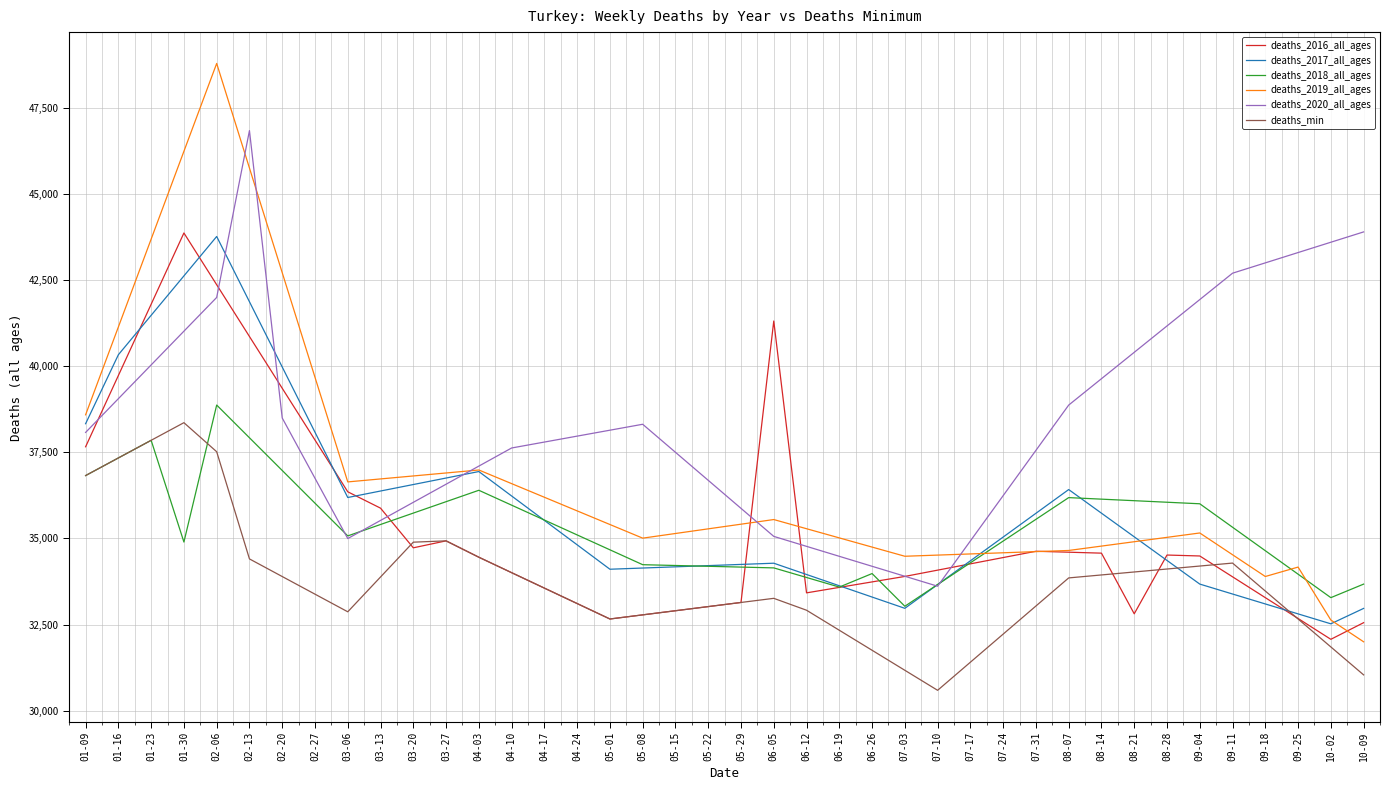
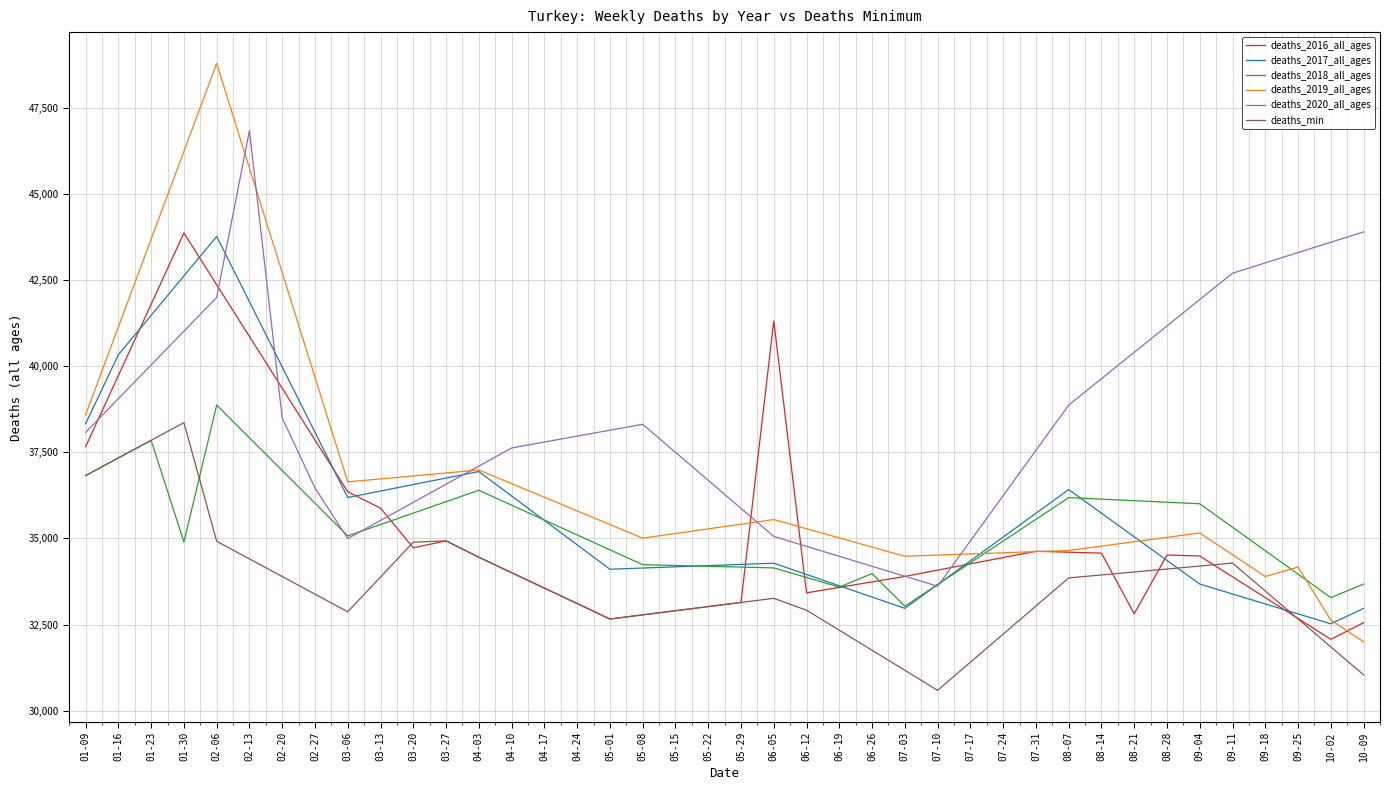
  {
    "deaths_2016_all_ages": {
      "01-09": "37,700",
      "01-16": "39,700",
      "01-23": "41,800",
      "01-30": "43,900",
      "02-06": "42,400",
      "02-13": "40,900",
      "02-20": "39,400",
      "02-27": "37,900",
      "03-06": "36,400",
      "03-13": "35,900",
      "03-20": "34,700",
      "06-05": "41,300",
      "06-12": "33,400",
      "06-26": "33,700",
      "07-10": "34,100",
      "07-24": "34,400",
      "08-14": "34,600",
      "08-21": "32,800",
      "08-28": "34,500",
      "09-04": "34,500",
      "09-11": "33,900",
      "09-18": "33,300",
      "10-02": "32,100",
      "10-09": "32,600"
    },
    "deaths_2017_all_ages": {
      "01-09": "38,300",
      "01-16": "40,300",
      "01-23": "41,500",
      "01-30": "42,600",
      "02-06": "43,800",
      "02-13": "41,900",
      "02-20": "40,000",
      "02-27": "38,100",
      "03-06": "36,200",
      "03-13": "36,400",
      "03-20": "36,600",
      "03-27": "36,800",
      "04-10": "36,200",
      "04-24": "34,800",
      "05-01": "34,100",
      "05-08": "34,100",
      "05-29": "34,200",
      "06-05": "34,300",
      "06-12": "34,000",
      "06-26": "33,300",
      "07-24": "35,000",
      "07-31": "35,700",
      "08-07": "36,400",
      "08-14": "35,700",
      "08-21": "35,000",
      "08-28": "34,400",
      "09-04": "33,700",
      "09-11": "33,400",
      "09-18": "33,100",
      "09-25": "32,800",
      "10-02": "32,500",
      "10-09": "33,000"
    },
    "deaths_2018_all_ages": {
      "01-30": "34,900",
      "02-06": "38,900",
      "02-13": "37,900",
      "02-20": "37,000",
      "02-27": "36,000",
      "03-06": "35,100",
      "03-13": "35,400",
      "03-20": "35,700",
      "03-27": "36,100",
      "04-03": "36,400",
      "04-10": "36,000",
      "04-24": "35,100",
      "05-01": "34,700",
      "05-08": "34,200",
      "05-29": "34,200",
      "06-05": "34,100",
      "06-12": "33,900",
      "06-26": "34,000",
      "07-24": "34,900",
      "07-31": "35,600",
      "08-07": "36,200",
      "08-14": "36,100",
      "08-21": "36,100",
      "08-28": "36,100",
      "09-04": "36,000",
      "09-11": "35,300",
      "09-18": "34,600",
      "09-25": "34,000",
      "10-02": "33,300",
      "10-09": "33,700"
    },
    "deaths_2019_all_ages": {
      "01-09": "38,600",
      "01-16": "41,100",
      "01-23": "43,700",
      "01-30": "46,200",
      "02-06": "48,800",
      "02-13": "45,800",
      "02-20": "42,700",
      "02-27": "39,700",
      "03-06": "36,600",
      "03-13": "36,700",
      "03-20": "36,800",
      "03-27": "36,900",
      "04-10": "36,600",
      "04-17": "36,200",
      "04-24": "35,800",
      "05-01": "35,400",
      "05-08": "35,000",
      "05-15": "35,100",
      "05-22": "35,300",
      "05-29": "35,400",
      "06-05": "35,500",
      "06-12": "35,300",
      "06-19": "35,000",
      "06-26": "34,700",
      "07-03": "34,500",
      "07-10": "34,500",
      "07-17": "34,600",
      "07-24": "34,600",
      "08-14": "34,800",
      "08-21": "34,900",
      "08-28": "35,000",
      "09-04": "35,200",
      "09-11": "34,500",
      "09-18": "33,900",
      "09-25": "34,200",
      "10-02": "32,600",
      "10-09": "32,000"
    },
    "deaths_2020_all_ages": {
      "01-09": "38,100",
      "01-16": "39,100",
      "01-23": "40,000",
      "01-30": "41,000",
      "02-06": "42,000",
      "02-13": "46,800",
      "02-20": "38,500",
-     "02-27": "36,700",
+     "02-27": "36,500",
      "03-06": "35,000",
      "03-13": "35,500",
      "03-20": "36,000",
      "03-27": "36,600",
      "04-03": "37,100",
      "04-10": "37,600",
      "04-17": "37,800",
      "04-24": "38,000",
      "05-01": "38,100",
      "05-08": "38,300",
      "05-15": "37,500",
      "05-22": "36,700",
      "05-29": "35,900",
      "06-05": "35,100",
      "06-12": "34,800",
      "06-19": "34,500",
      "06-26": "34,200",
      "07-17": "34,900",
      "07-24": "36,200",
      "07-31": "37,600",
      "08-07": "38,900",
      "08-14": "39,600",
      "08-21": "40,400",
      "08-28": "41,200",
      "09-04": "41,900",
      "09-11": "42,700",
      "09-18": "43,000",
      "09-25": "43,300",
      "10-02": "43,600",
      "10-09": "43,900"
    },
    "deaths_min": {
      "01-30": "38,400",
-     "02-06": "37,500",
+     "02-06": "34,900",
      "02-13": "34,400",
      "02-20": "33,900",
      "02-27": "33,400",
      "03-06": "32,900",
      "03-13": "33,900",
      "03-20": "34,900",
      "06-05": "33,300",
      "06-12": "32,900",
      "06-19": "32,300",
      "06-26": "31,800",
      "07-03": "31,200",
      "07-10": "30,600",
      "07-17": "31,400",
      "07-24": "32,200",
      "07-31": "33,000",
      "08-07": "33,900",
      "08-14": "33,900",
      "08-21": "34,000",
      "08-28": "34,100",
      "09-04": "34,200",
      "09-11": "34,300",
      "09-18": "33,500",
      "10-02": "31,800",
      "10-09": "31,000"
    }
  }
